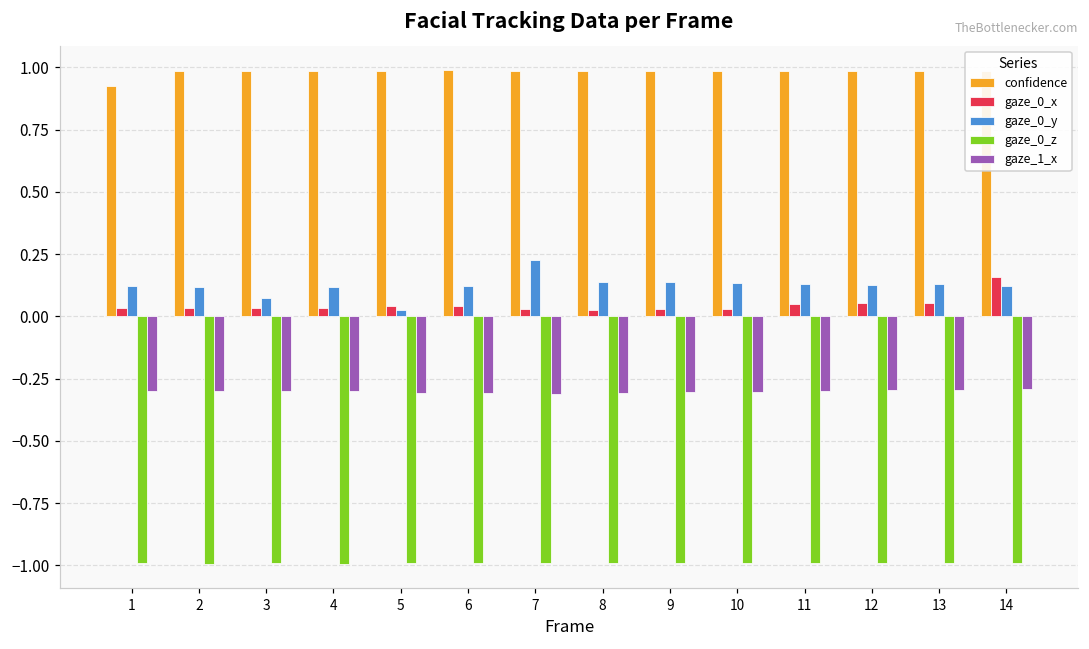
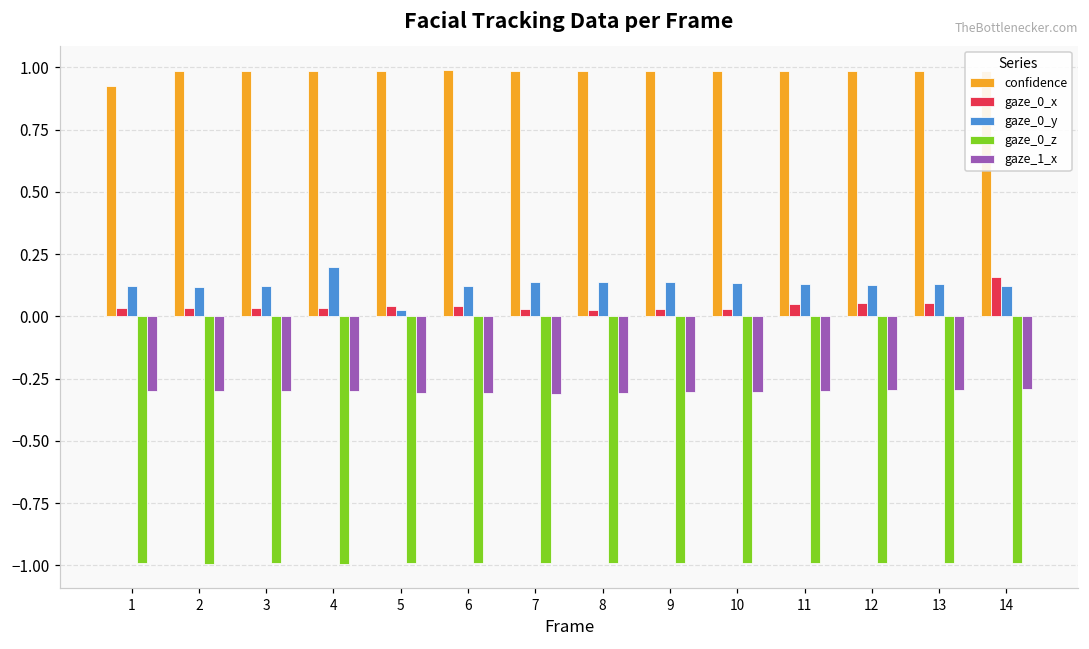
  {
    "confidence": {
      "1": 0.93,
      "2": 0.98,
      "3": 0.99,
      "4": 0.99,
      "5": 0.99,
      "6": 0.99,
      "7": 0.99,
      "8": 0.99,
      "9": 0.99,
      "10": 0.99,
      "11": 0.99,
      "12": 0.99,
      "13": 0.99
    },
    "gaze_0_x": {
      "1": 0.04,
      "2": 0.03,
      "3": 0.03,
      "4": 0.04,
      "5": 0.04,
      "6": 0.04,
      "7": 0.03,
      "8": 0.03,
      "9": 0.03,
      "10": 0.03,
      "11": 0.05,
      "12": 0.05,
      "13": 0.05,
      "14": 0.16
    },
    "gaze_0_y": {
      "1": 0.12,
      "2": 0.12,
-     "3": 0.07,
-     "4": 0.12,
+     "3": 0.12,
+     "4": 0.20,
      "5": 0.03,
      "6": 0.12,
-     "7": 0.23,
+     "7": 0.14,
      "8": 0.14,
      "9": 0.14,
      "10": 0.13,
      "11": 0.13,
      "12": 0.13,
      "13": 0.13,
      "14": 0.12
    },
    "gaze_0_z": {
      "1": -0.99,
      "2": -0.99,
      "3": -0.99,
      "4": -0.99,
      "5": -0.99,
      "6": -0.99,
      "7": -0.99,
      "8": -0.99,
      "9": -0.99,
      "10": -0.99,
      "11": -0.99,
      "12": -0.99,
      "13": -0.99,
      "14": -0.99
    },
    "gaze_1_x": {
      "1": -0.30,
      "2": -0.30,
      "3": -0.30,
      "4": -0.30,
      "5": -0.31,
      "6": -0.31,
      "7": -0.31,
      "8": -0.31,
      "9": -0.30,
      "10": -0.30,
      "11": -0.30,
      "12": -0.30,
      "13": -0.29,
      "14": -0.29
    }
  }
